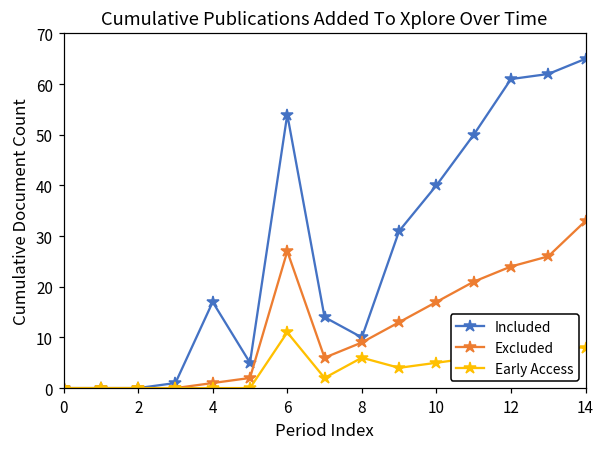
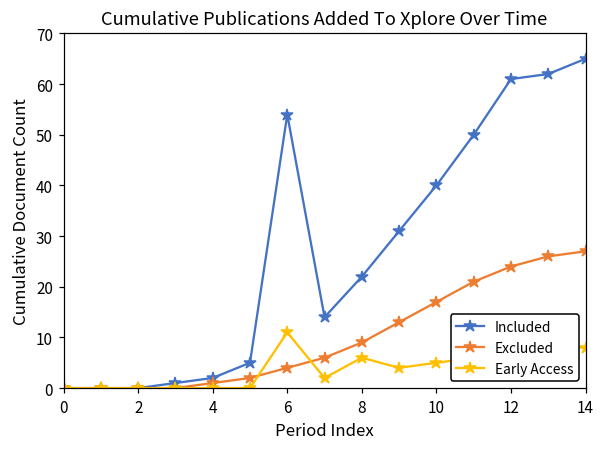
  {
    "Included": {
-     "4": 17,
+     "4": 2,
      "6": 54,
-     "8": 10,
+     "8": 22,
      "10": 40,
      "12": 61,
      "14": 65
    },
    "Excluded": {
      "4": 1,
-     "6": 27,
+     "6": 4,
      "8": 9,
      "10": 17,
      "12": 24,
-     "14": 33
+     "14": 27
    },
    "Early Access": {
      "4": 0,
      "6": 11,
      "8": 6,
      "10": 5,
      "14": 8
    }
  }
